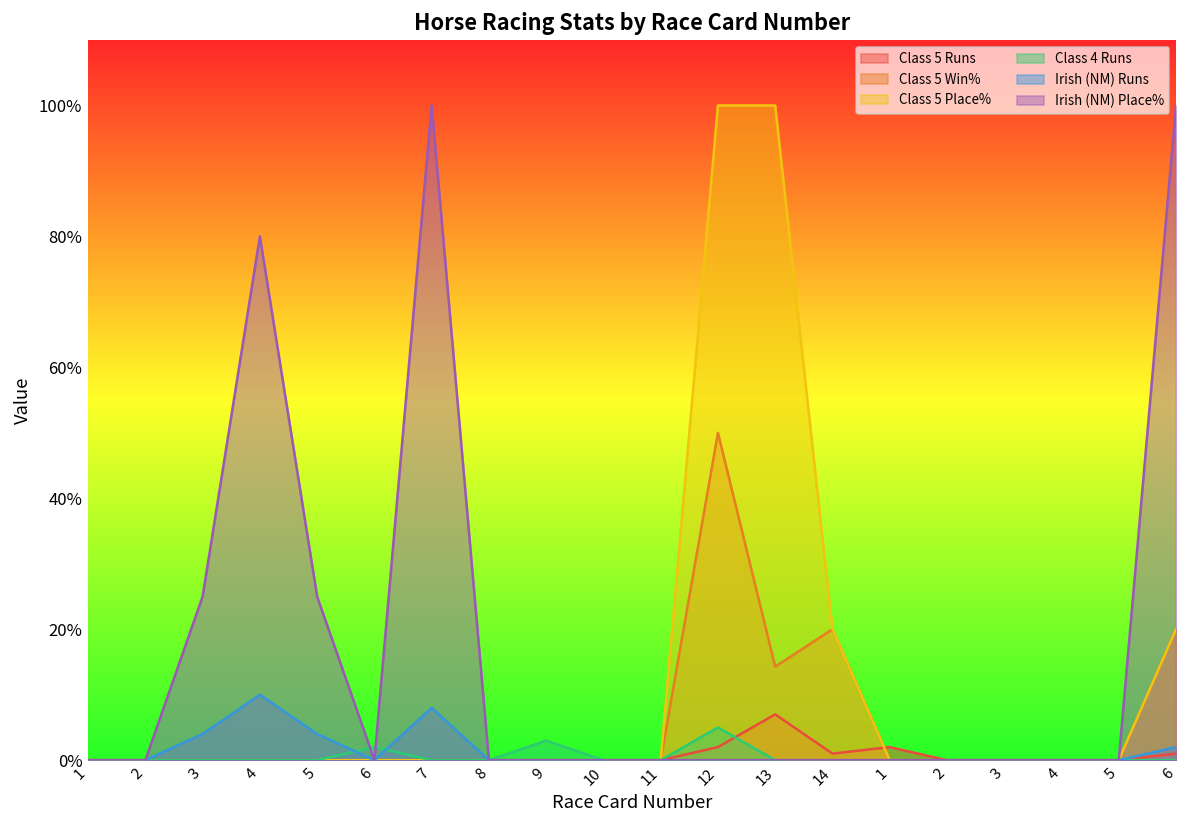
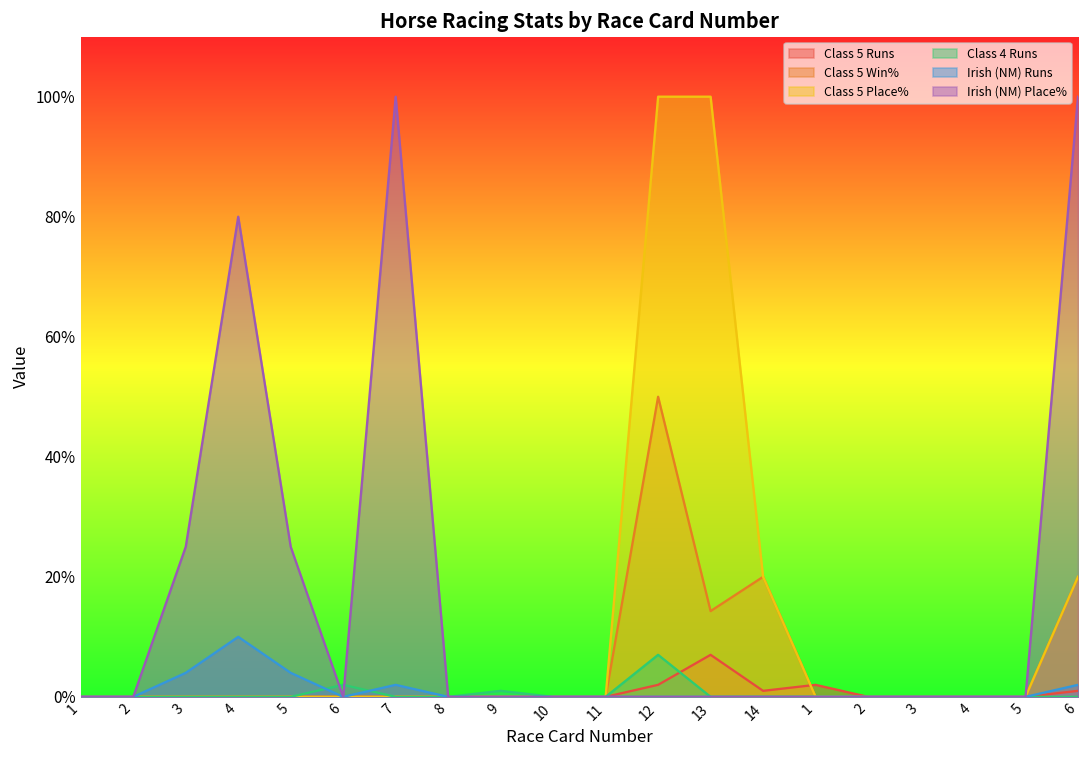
  {
    "Class 4 Runs": {
-     "9": "3%",
-     "12": "5%"
+     "9": "1%",
+     "12": "7%"
    },
    "Irish (NM) Runs": {
-     "7": "8%"
+     "7": "2%"
    },
    "Irish (NM) Place%": {
      "7": "100%"
    }
  }
